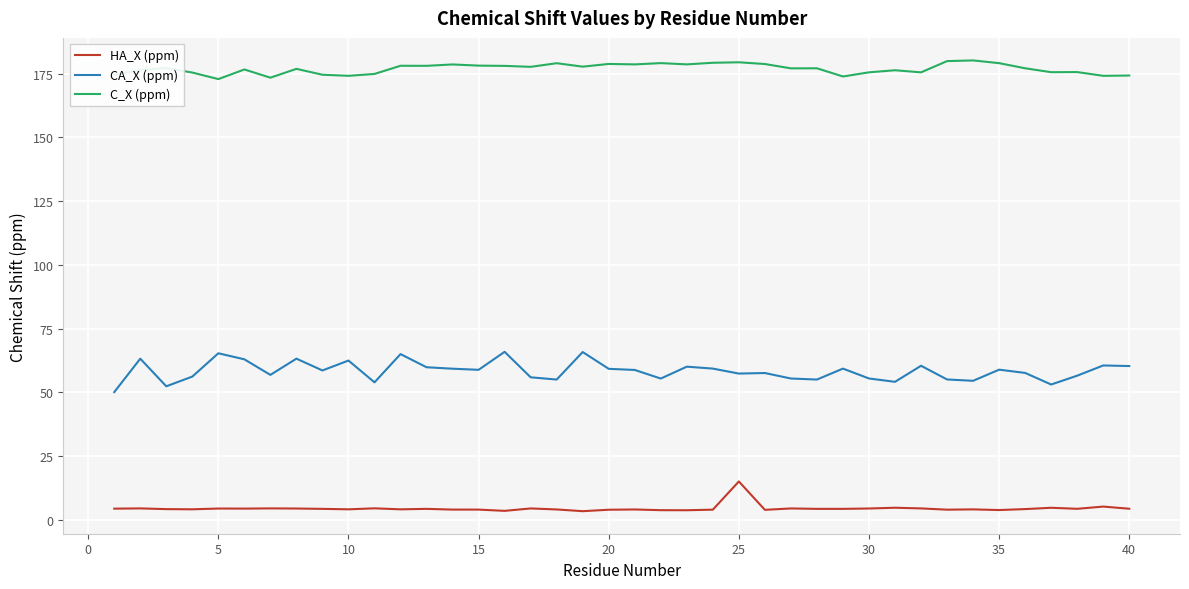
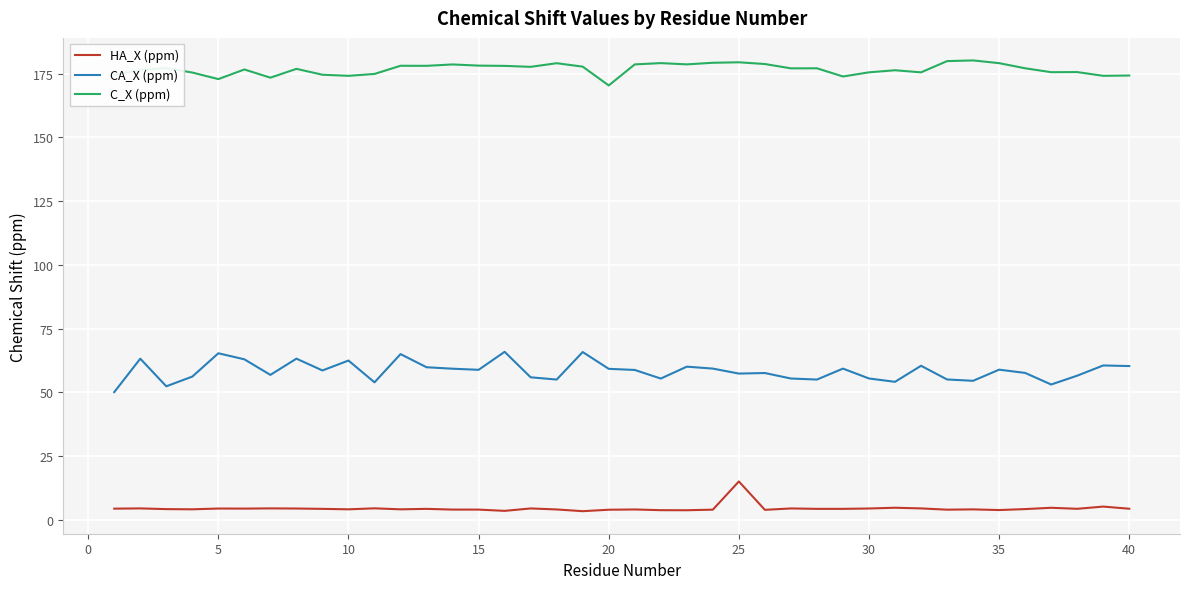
  {
    "HA_X (ppm)": {
      "5": 5,
      "10": 4,
      "15": 4,
      "20": 4,
      "25": 15,
      "30": 5,
      "35": 4,
      "40": 4
    },
    "CA_X (ppm)": {
      "5": 65,
      "10": 63,
      "15": 59,
      "20": 59,
      "25": 57,
      "30": 55,
      "35": 59,
      "40": 60
    },
    "C_X (ppm)": {
      "5": 173,
      "10": 174,
      "15": 178,
-     "20": 179,
+     "20": 170,
      "25": 179,
      "30": 175,
      "35": 179,
      "40": 174
    }
  }
